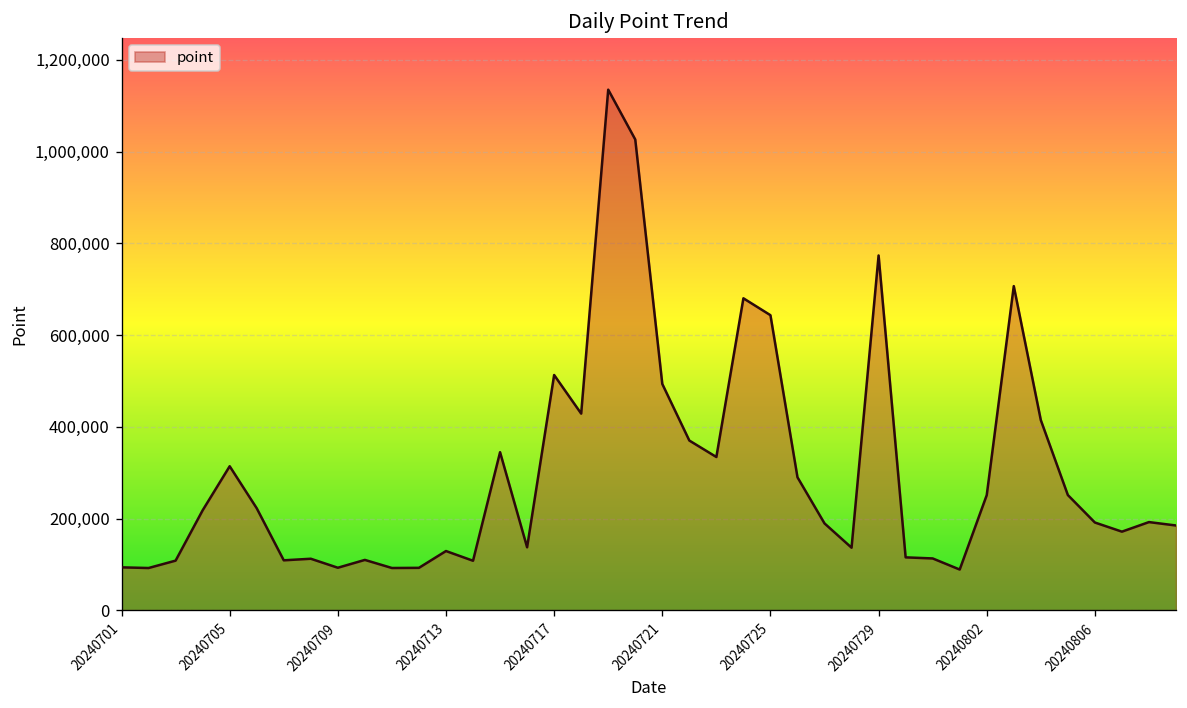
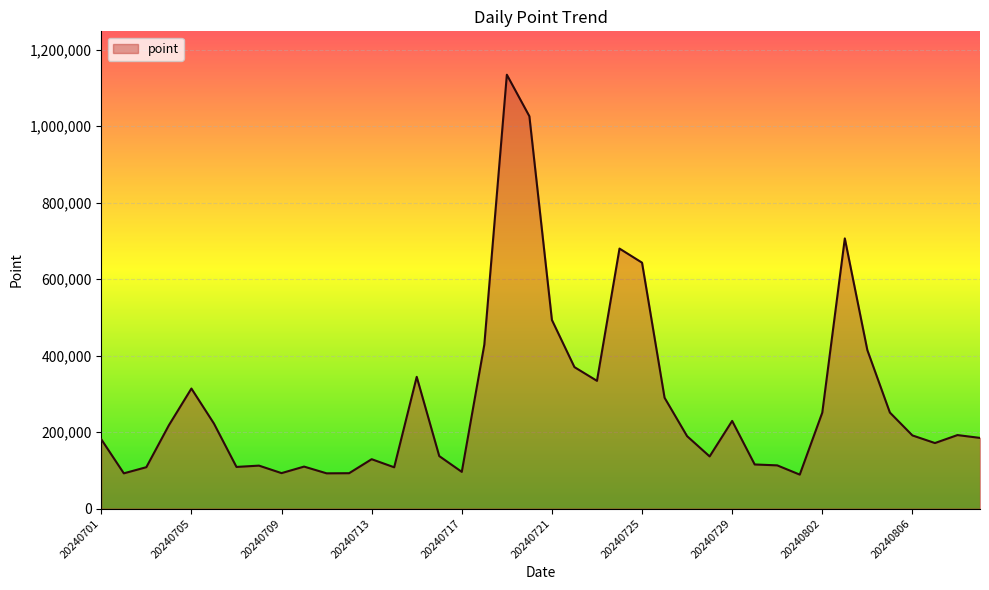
  {
-   "20240701": "90,000",
+   "20240701": "180,000",
    "20240705": "310,000",
    "20240709": "90,000",
    "20240713": "130,000",
-   "20240717": "510,000",
+   "20240717": "100,000",
    "20240721": "490,000",
    "20240725": "640,000",
-   "20240729": "770,000",
+   "20240729": "230,000",
    "20240802": "250,000",
    "20240806": "190,000"
  }
